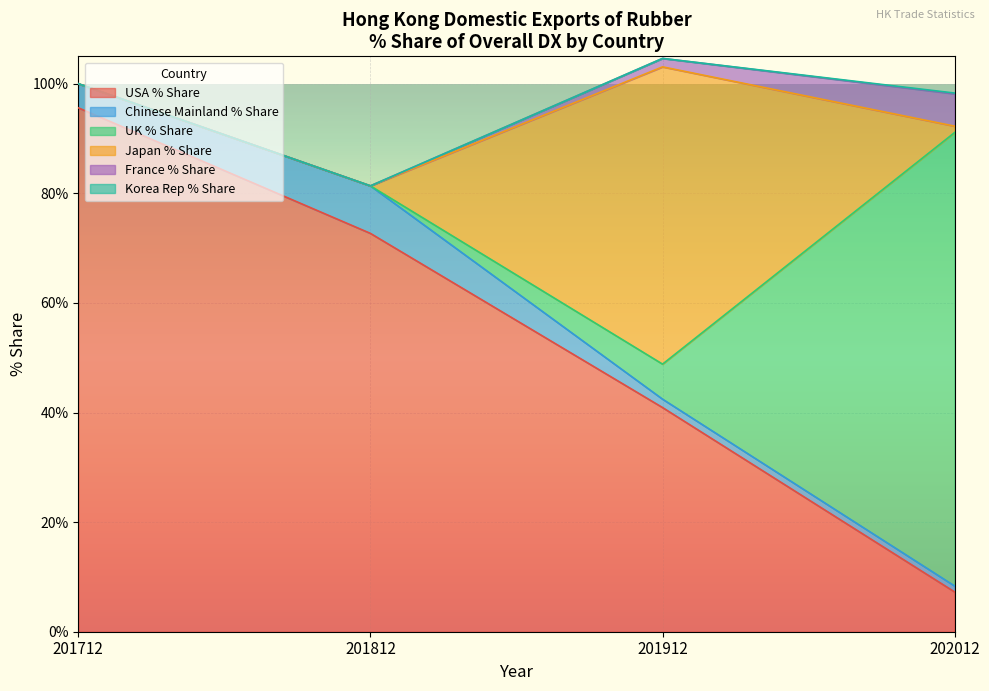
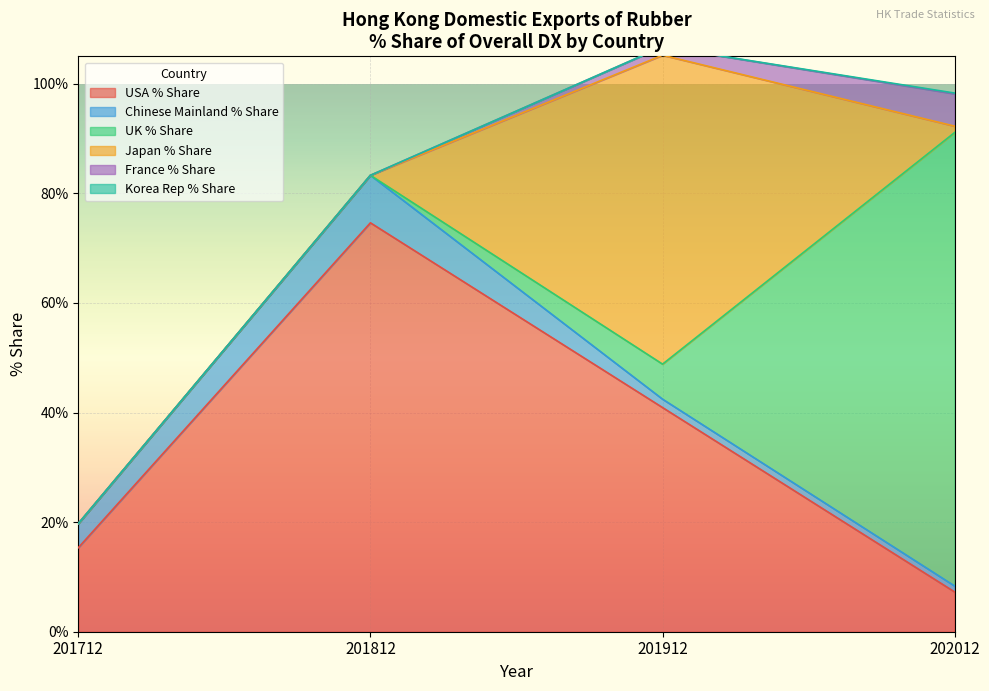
  {
    "USA % Share": {
-     "201712": "96%",
-     "201812": "73%",
+     "201712": "15%",
+     "201812": "75%",
      "201912": "41%",
      "202012": "7%"
    },
    "Chinese Mainland % Share": {
      "201912": "2%",
      "202012": "1%"
    },
    "Japan % Share": {
-     "201912": "54%",
+     "201912": "56%",
      "202012": "1%"
    }
  }
